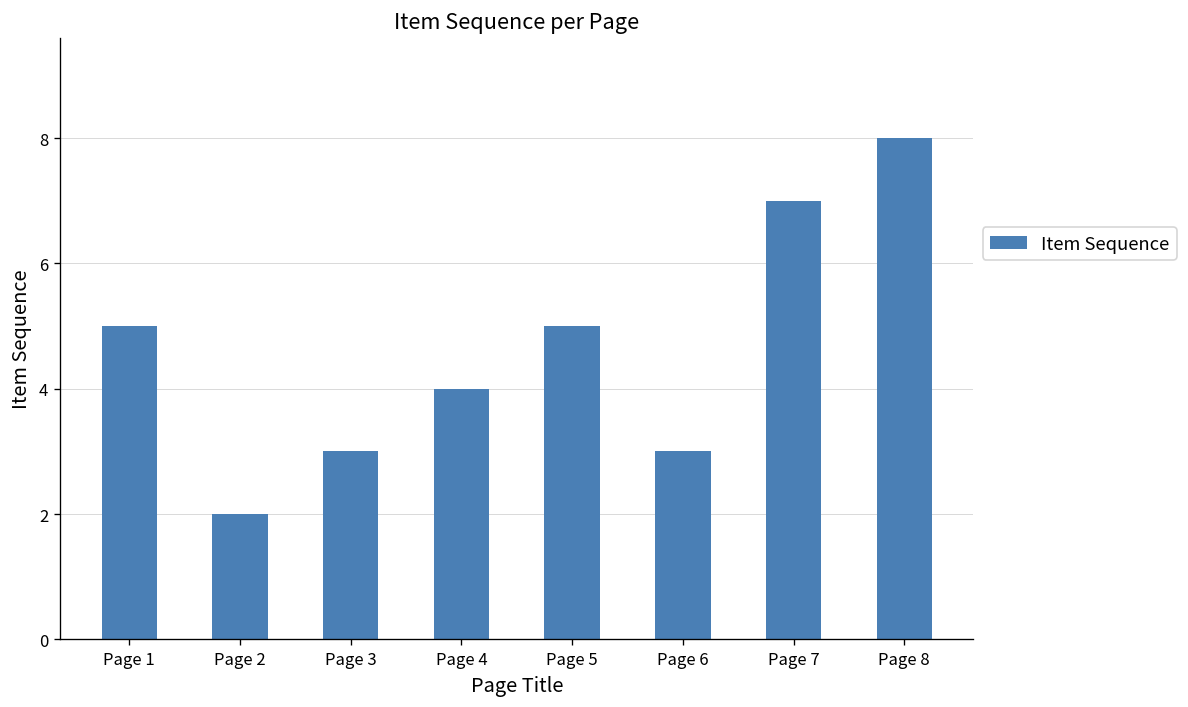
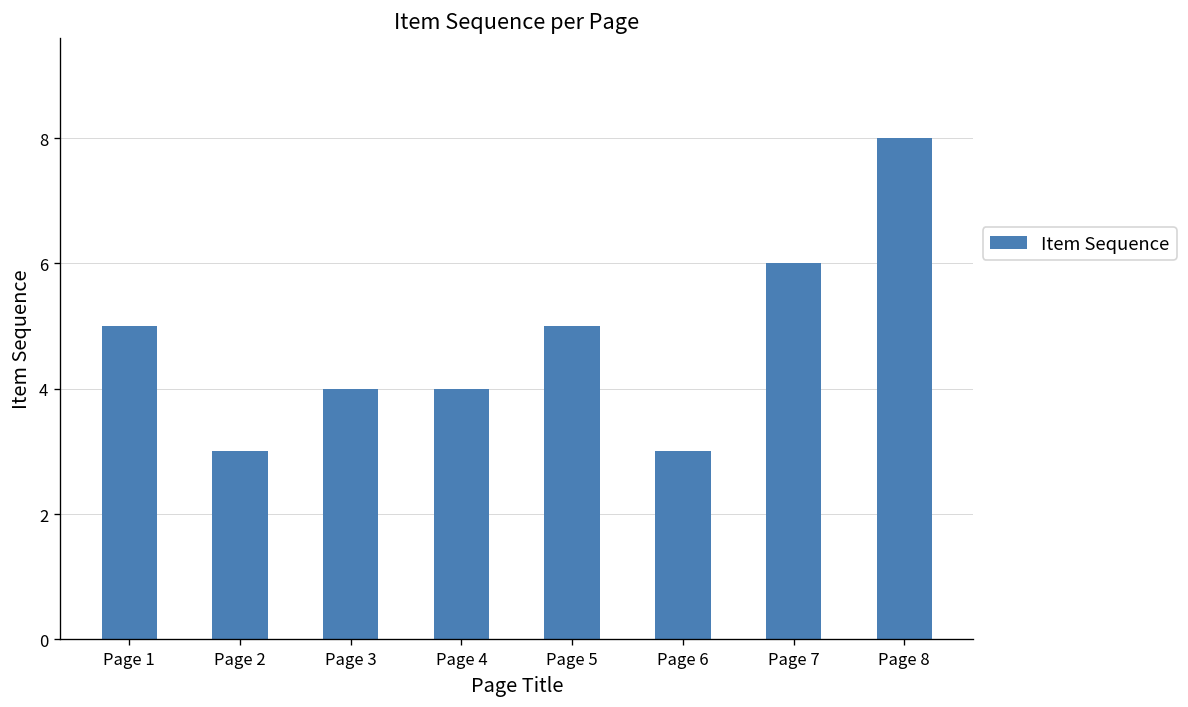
  {
    "Page 1": 5,
-   "Page 2": 2,
-   "Page 3": 3,
+   "Page 2": 3,
+   "Page 3": 4,
    "Page 4": 4,
    "Page 5": 5,
    "Page 6": 3,
-   "Page 7": 7,
+   "Page 7": 6,
    "Page 8": 8
  }
